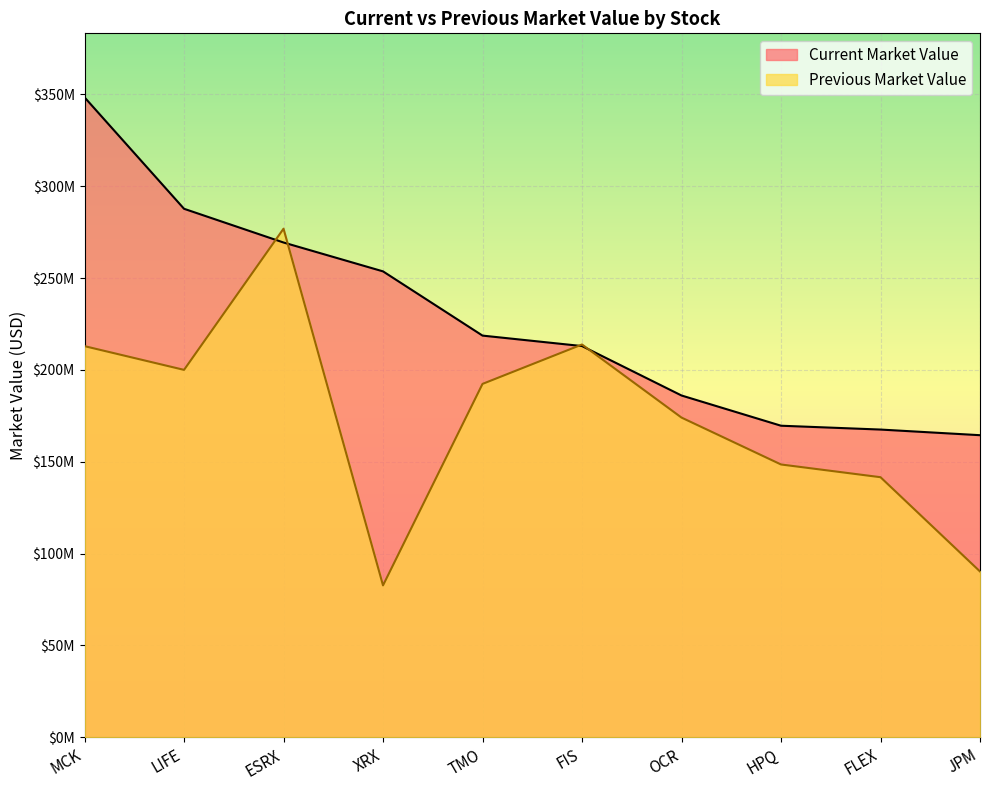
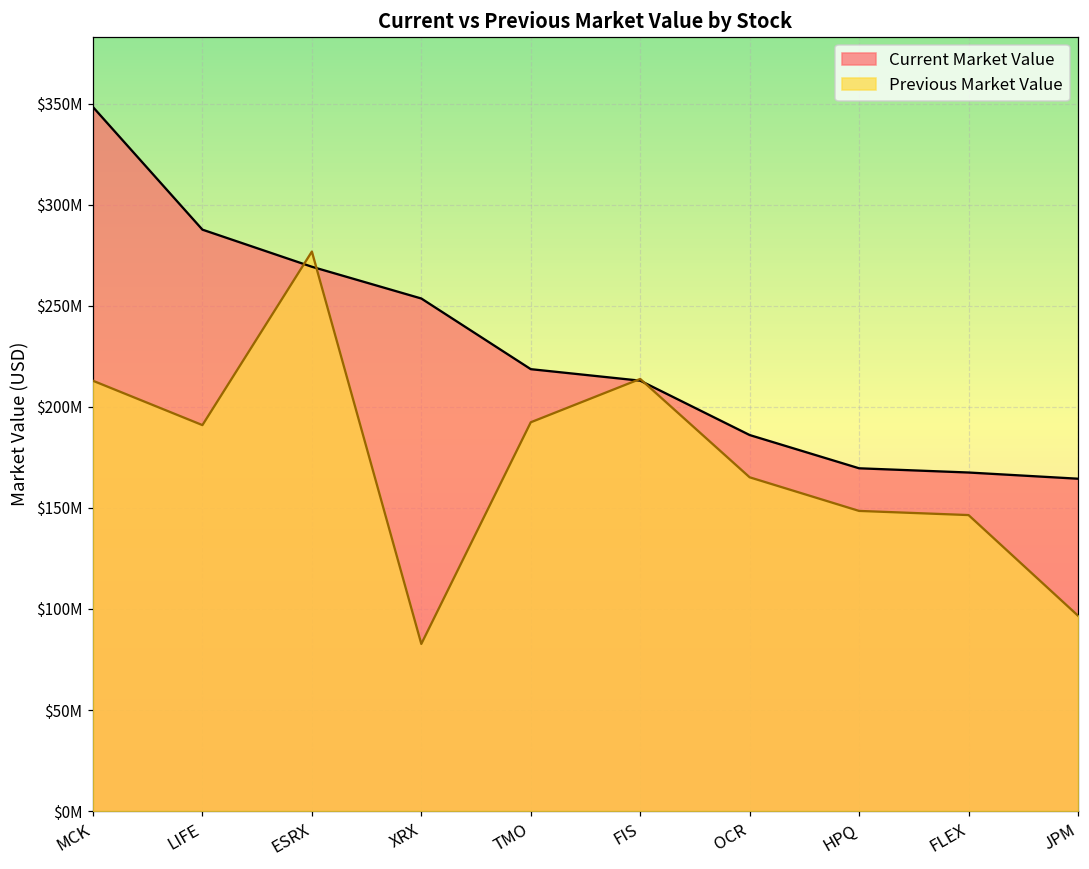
  {
    "Current Market Value": {
      "MCK": "$348000000",
      "LIFE": "$288000000",
      "ESRX": "$269000000",
      "XRX": "$254000000",
      "TMO": "$219000000",
      "OCR": "$186000000",
      "HPQ": "$170000000",
      "FLEX": "$168000000",
      "JPM": "$164000000"
    },
    "Previous Market Value": {
      "MCK": "$213000000",
-     "LIFE": "$200000000",
+     "LIFE": "$191000000",
      "ESRX": "$277000000",
      "XRX": "$83000000",
      "TMO": "$192000000",
-     "OCR": "$174000000",
+     "OCR": "$165000000",
      "HPQ": "$149000000",
-     "FLEX": "$142000000",
-     "JPM": "$90000000"
+     "FLEX": "$146000000",
+     "JPM": "$97000000"
    }
  }
